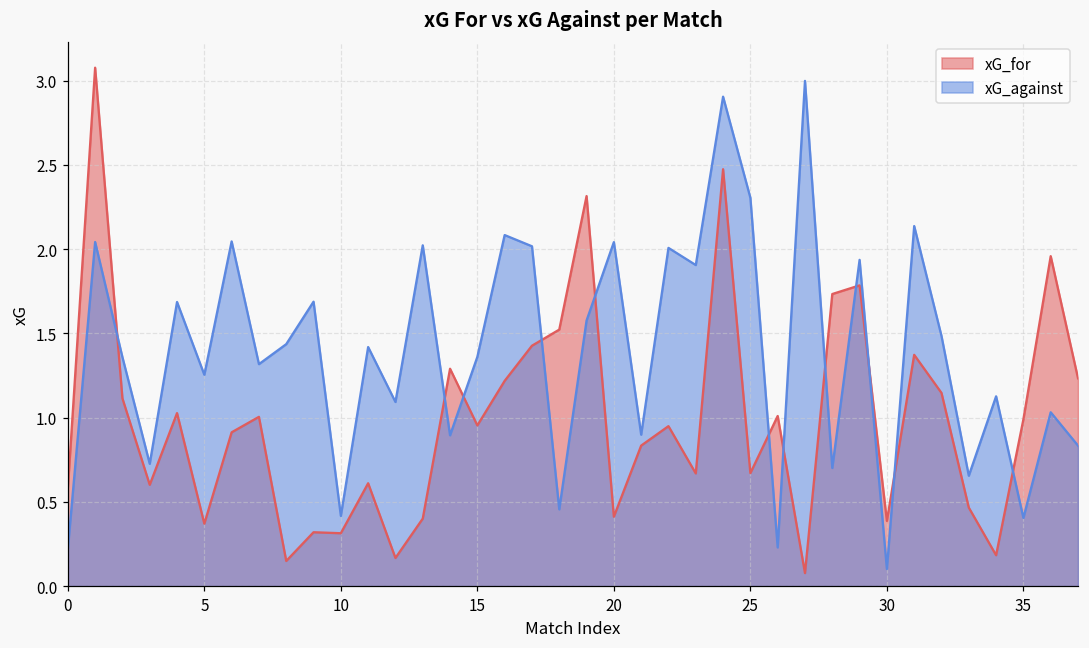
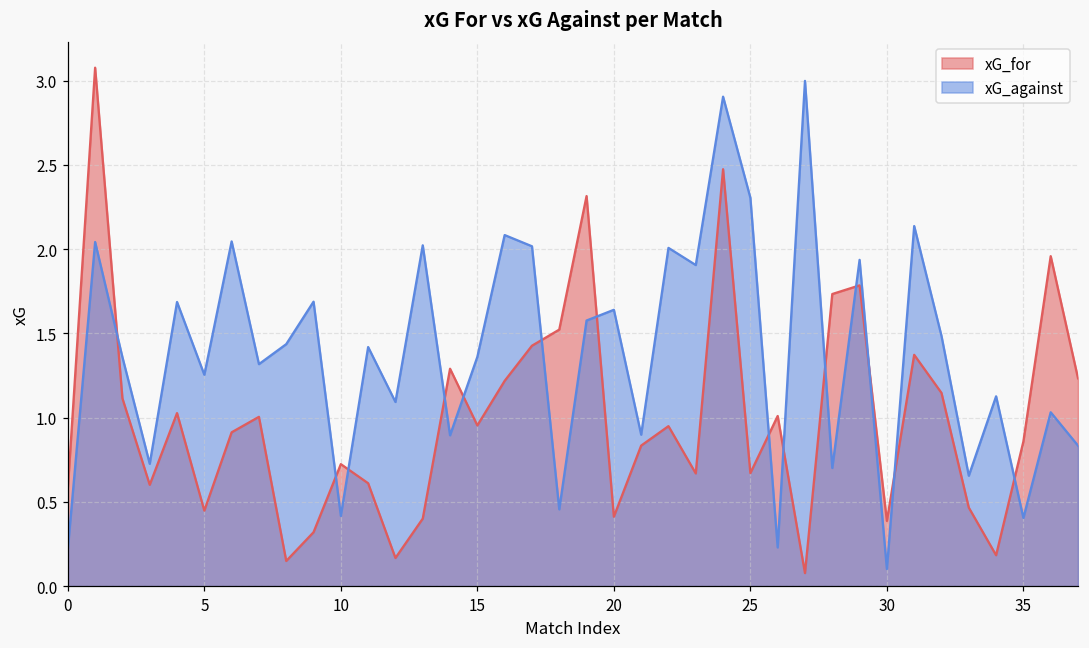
  {
    "xG_for": {
      "0": 0.58,
-     "5": 0.37,
-     "10": 0.31,
+     "5": 0.45,
+     "10": 0.72,
      "15": 0.95,
      "20": 0.41,
      "25": 0.67,
      "30": 0.39,
-     "35": 0.99
+     "35": 0.86
    },
    "xG_against": {
      "0": 0.22,
      "5": 1.25,
      "10": 0.42,
      "15": 1.36,
-     "20": 2.04,
+     "20": 1.64,
      "25": 2.31,
      "30": 0.10,
      "35": 0.40
    }
  }
